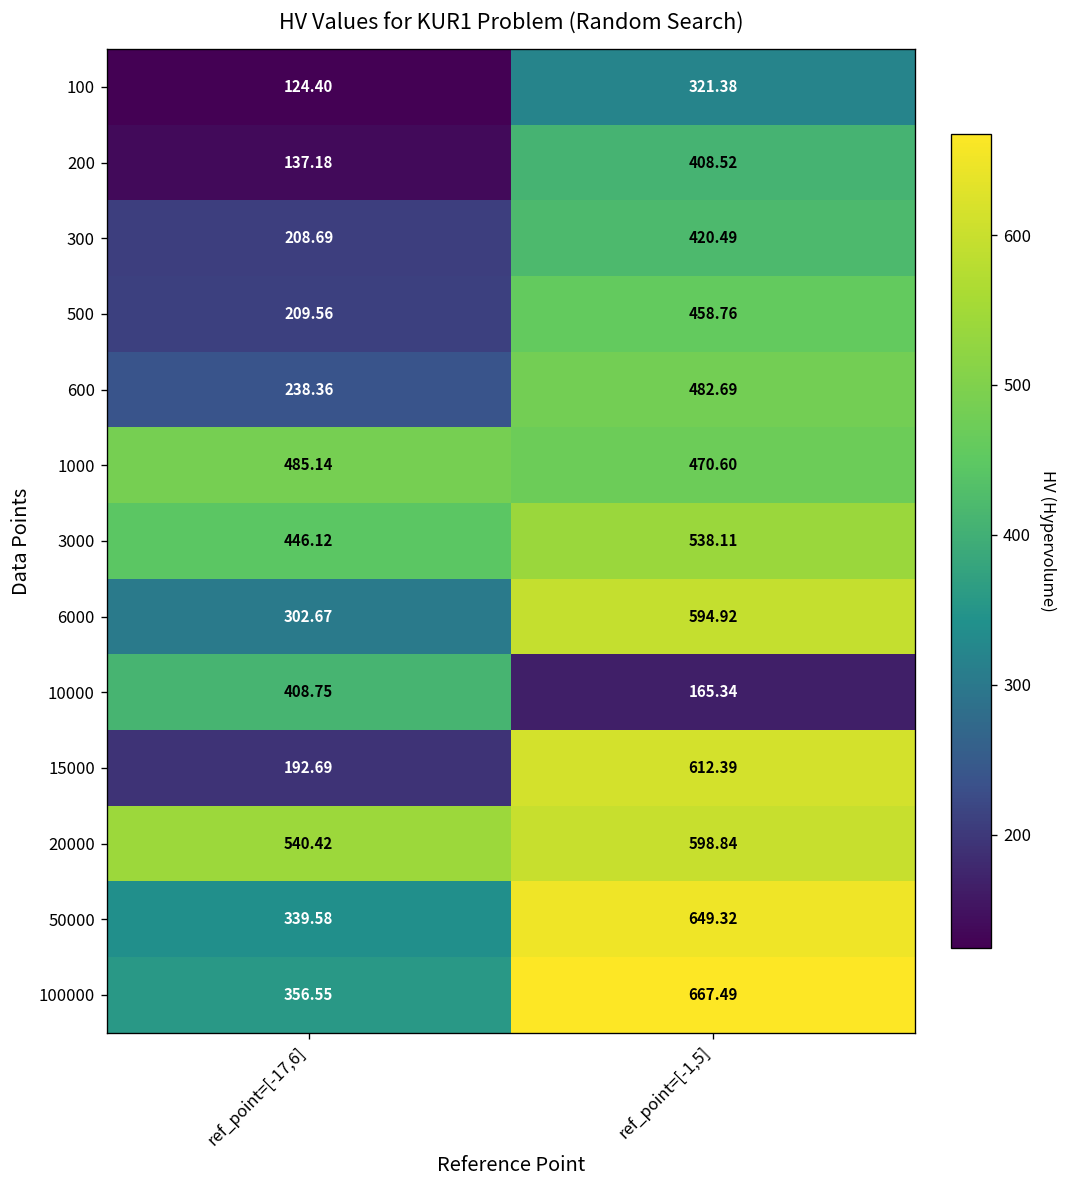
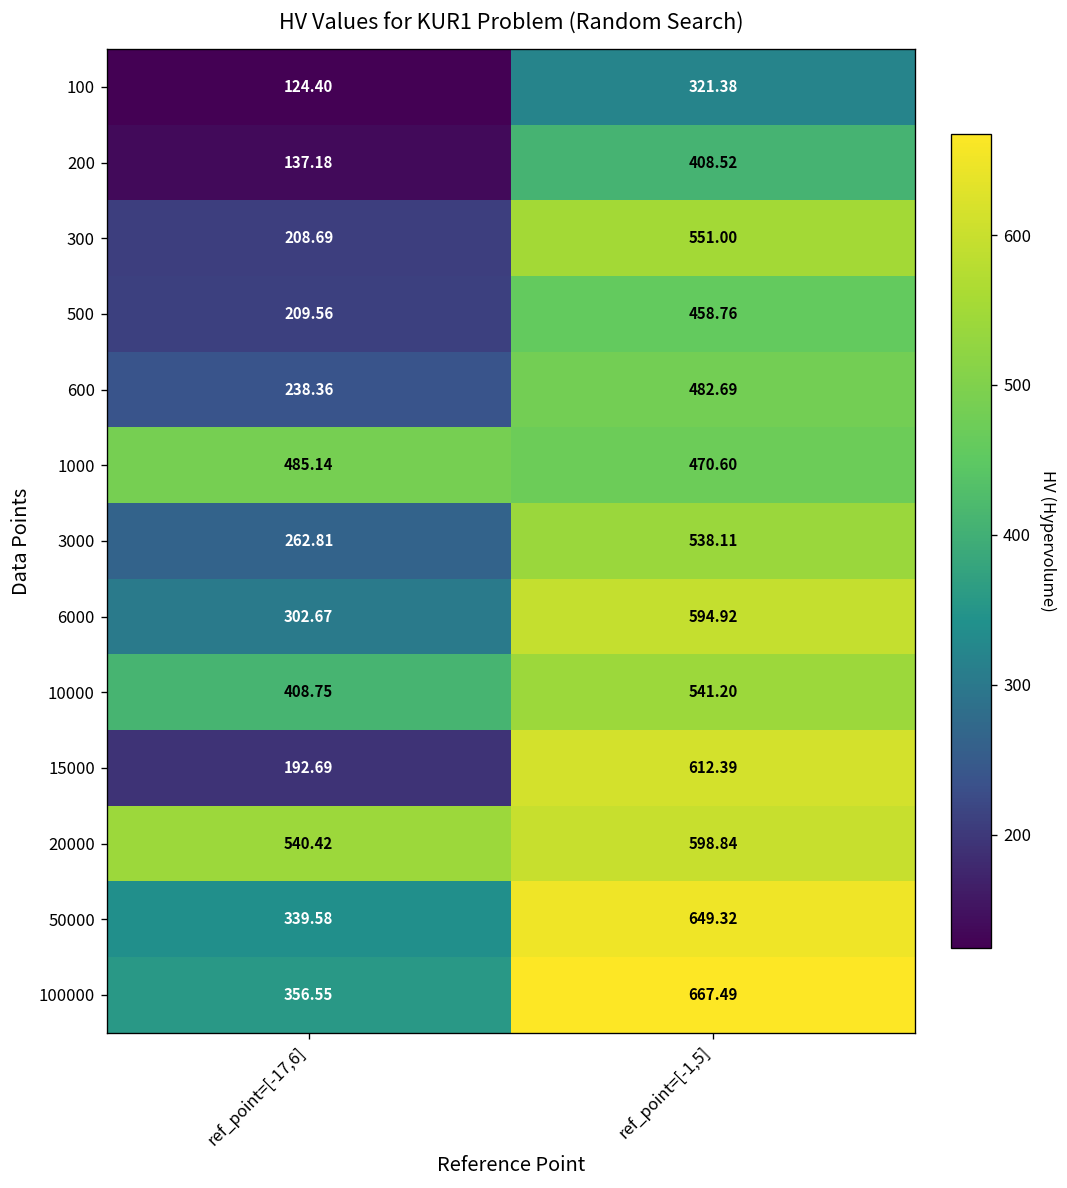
  {
    "100": {
      "ref_point=[-17,6]": 124.40,
      "ref_point=[-1,5]": 321.38
    },
    "200": {
      "ref_point=[-17,6]": 137.18,
      "ref_point=[-1,5]": 408.52
    },
    "300": {
      "ref_point=[-17,6]": 208.69,
-     "ref_point=[-1,5]": 420.49
+     "ref_point=[-1,5]": 551.00
    },
    "500": {
      "ref_point=[-17,6]": 209.56,
      "ref_point=[-1,5]": 458.76
    },
    "600": {
      "ref_point=[-17,6]": 238.36,
      "ref_point=[-1,5]": 482.69
    },
    "1000": {
      "ref_point=[-17,6]": 485.14,
      "ref_point=[-1,5]": 470.60
    },
    "3000": {
-     "ref_point=[-17,6]": 446.12,
+     "ref_point=[-17,6]": 262.81,
      "ref_point=[-1,5]": 538.11
    },
    "6000": {
      "ref_point=[-17,6]": 302.67,
      "ref_point=[-1,5]": 594.92
    },
    "10000": {
      "ref_point=[-17,6]": 408.75,
-     "ref_point=[-1,5]": 165.34
+     "ref_point=[-1,5]": 541.20
    },
    "15000": {
      "ref_point=[-17,6]": 192.69,
      "ref_point=[-1,5]": 612.39
    },
    "20000": {
      "ref_point=[-17,6]": 540.42,
      "ref_point=[-1,5]": 598.84
    },
    "50000": {
      "ref_point=[-17,6]": 339.58,
      "ref_point=[-1,5]": 649.32
    },
    "100000": {
      "ref_point=[-17,6]": 356.55,
      "ref_point=[-1,5]": 667.49
    }
  }
